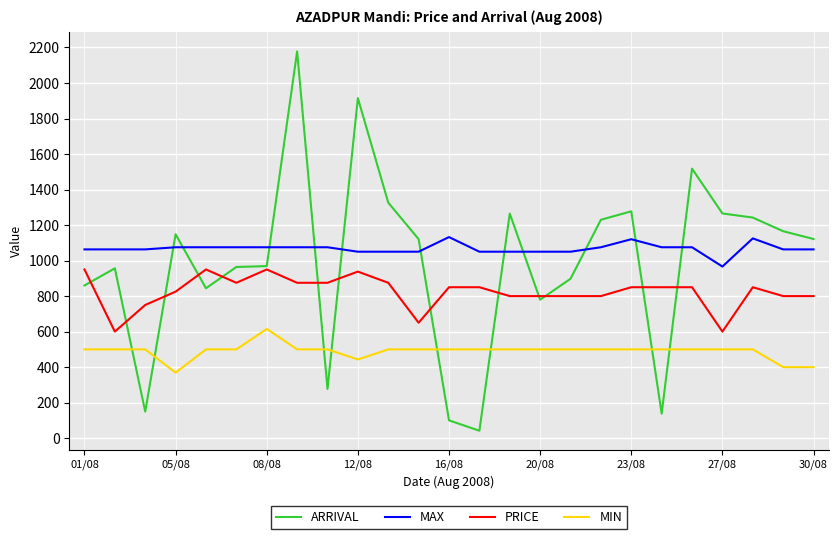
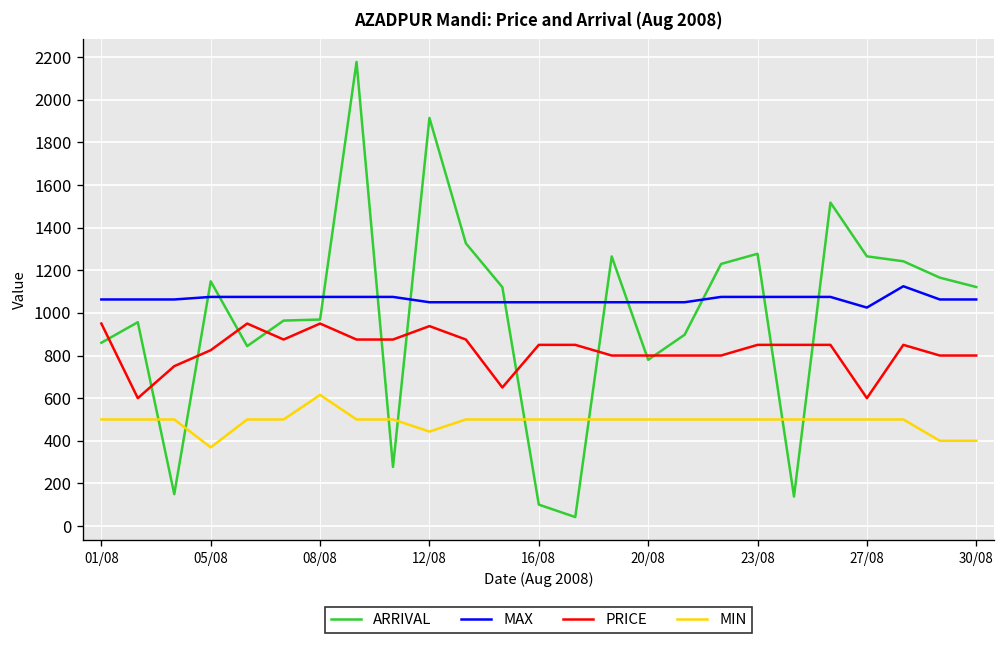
  {
    "ARRIVAL": {
      "01/08": 860,
      "05/08": 1150,
      "08/08": 970,
      "12/08": 1910,
      "16/08": 100,
      "20/08": 780,
      "23/08": 1280,
      "27/08": 1270,
      "30/08": 1120
    },
    "MAX": {
      "01/08": 1060,
      "05/08": 1080,
      "08/08": 1080,
      "12/08": 1050,
-     "16/08": 1130,
+     "16/08": 1050,
      "20/08": 1050,
-     "23/08": 1120,
-     "27/08": 970,
+     "23/08": 1080,
+     "27/08": 1030,
      "30/08": 1060
    },
    "PRICE": {
      "01/08": 950,
      "05/08": 830,
      "08/08": 950,
      "12/08": 940,
      "16/08": 850,
      "20/08": 800,
      "23/08": 850,
      "27/08": 600,
      "30/08": 800
    },
    "MIN": {
      "01/08": 500,
      "05/08": 370,
      "08/08": 620,
      "12/08": 440,
      "16/08": 500,
      "20/08": 500,
      "23/08": 500,
      "27/08": 500,
      "30/08": 400
    }
  }
